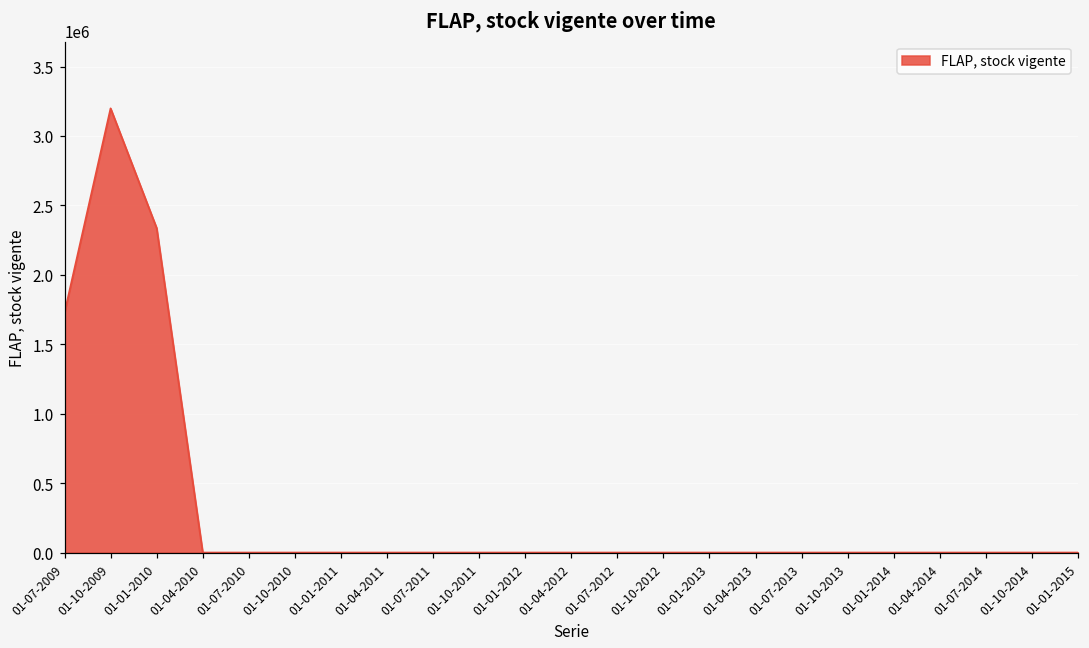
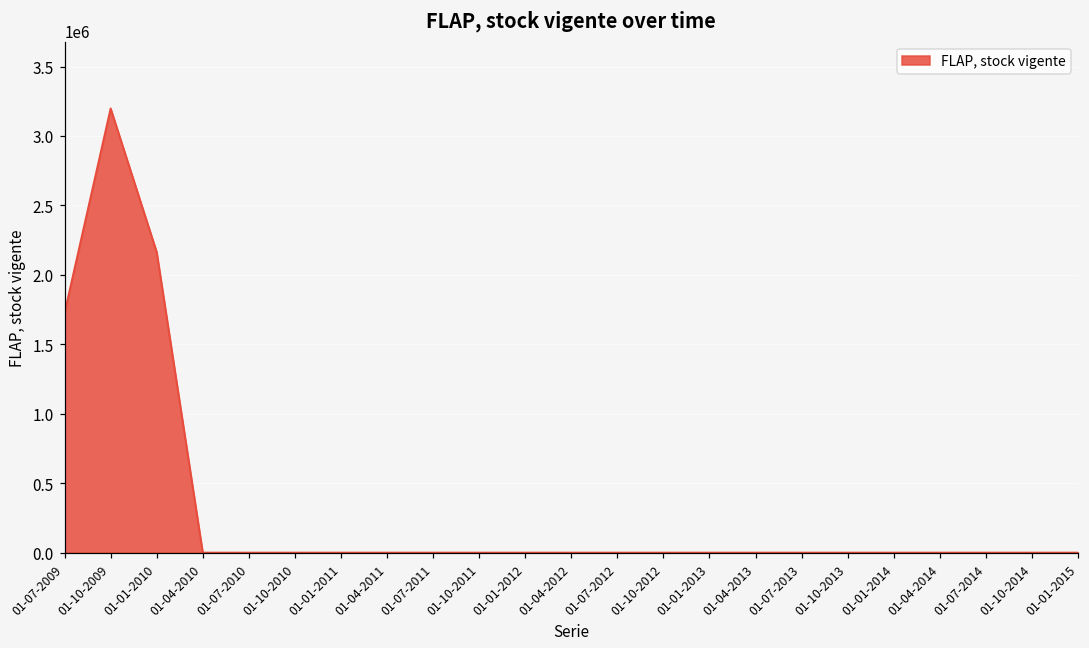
  {
    "01-07-2009": 1730000,
    "01-10-2009": 3200000,
-   "01-01-2010": 2340000,
+   "01-01-2010": 2160000,
    "01-04-2010": 0,
    "01-07-2010": 0,
    "01-10-2010": 0,
    "01-01-2011": 0,
    "01-04-2011": 0,
    "01-07-2011": 0,
    "01-10-2011": 0,
    "01-01-2012": 0,
    "01-04-2012": 0,
    "01-07-2012": 0,
    "01-10-2012": 0,
    "01-01-2013": 0,
    "01-04-2013": 0,
    "01-07-2013": 0,
    "01-10-2013": 0,
    "01-01-2014": 0,
    "01-04-2014": 0,
    "01-07-2014": 0,
    "01-10-2014": 0,
    "01-01-2015": 0
  }
